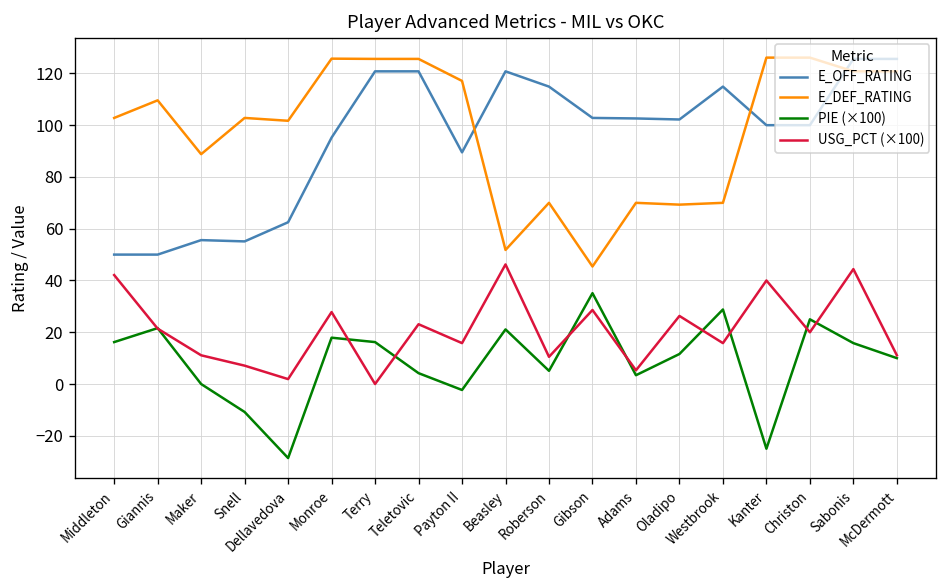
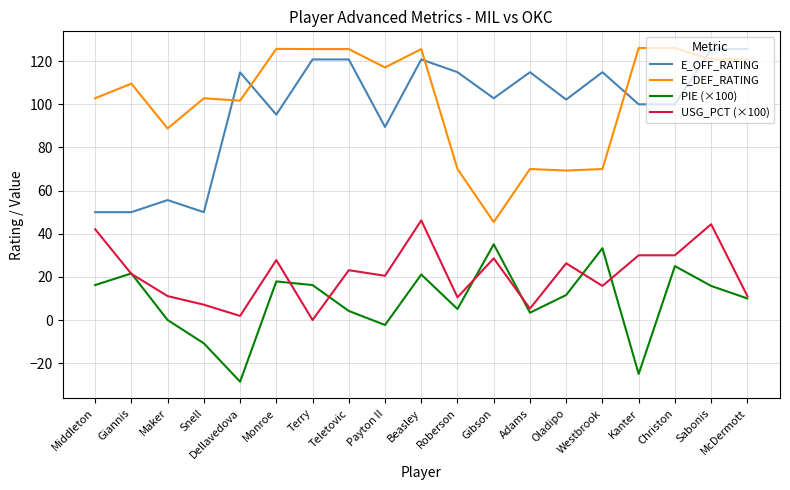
  {
    "E_OFF_RATING": {
      "Middleton": 50,
      "Giannis": 50,
      "Maker": 56,
-     "Snell": 55,
-     "Dellavedova": 63,
+     "Snell": 50,
+     "Dellavedova": 115,
      "Monroe": 95,
      "Terry": 121,
      "Teletovic": 121,
      "Payton II": 90,
      "Beasley": 121,
      "Roberson": 115,
      "Gibson": 103,
-     "Adams": 103,
+     "Adams": 115,
      "Oladipo": 102,
      "Westbrook": 115,
      "Kanter": 100
    },
    "E_DEF_RATING": {
      "Middleton": 103,
      "Giannis": 110,
      "Maker": 89,
      "Snell": 103,
      "Dellavedova": 102,
      "Monroe": 126,
      "Terry": 126,
      "Teletovic": 126,
      "Payton II": 117,
-     "Beasley": 52,
+     "Beasley": 126,
      "Roberson": 70,
      "Gibson": 45,
      "Adams": 70,
      "Oladipo": 69,
      "Westbrook": 70,
      "Kanter": 126
    },
    "PIE (×100)": {
      "Middleton": 16,
      "Maker": 0,
      "Snell": -11,
      "Dellavedova": -29,
      "Monroe": 18,
      "Terry": 16,
      "Teletovic": 4,
      "Payton II": -2,
      "Beasley": 21,
      "Roberson": 5,
      "Gibson": 35,
      "Adams": 3,
      "Oladipo": 12,
-     "Westbrook": 29,
+     "Westbrook": 33,
      "Kanter": -25,
      "Christon": 25,
      "Sabonis": 16
    },
    "USG_PCT (×100)": {
      "Middleton": 42,
      "Maker": 11,
      "Snell": 7,
      "Dellavedova": 2,
      "Monroe": 28,
      "Terry": 0,
      "Teletovic": 23,
-     "Payton II": 16,
+     "Payton II": 21,
      "Beasley": 46,
      "Roberson": 11,
      "Gibson": 29,
      "Adams": 5,
      "Oladipo": 26,
      "Westbrook": 16,
-     "Kanter": 40,
-     "Christon": 20,
+     "Kanter": 30,
+     "Christon": 30,
      "Sabonis": 44
    }
  }
